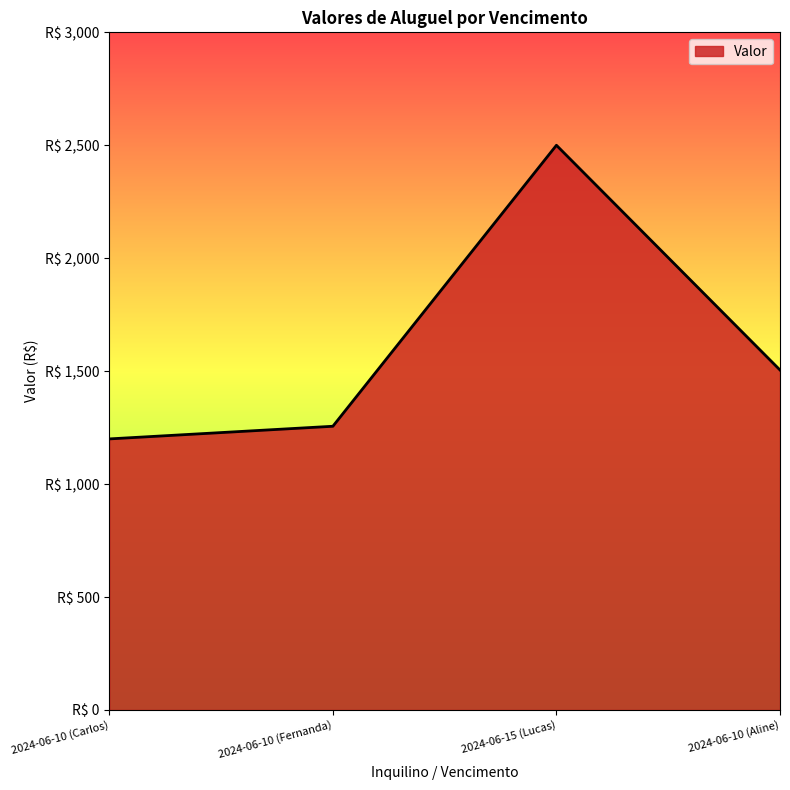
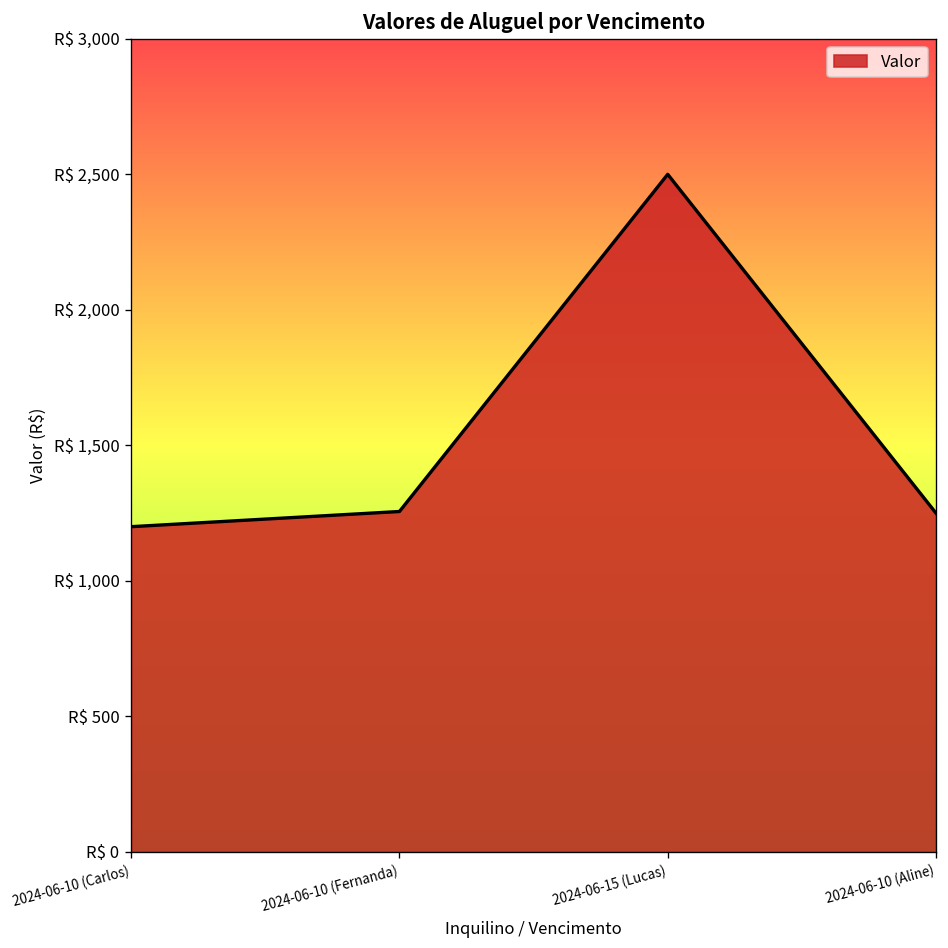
  {
    "2024-06-10 (Carlos)": "R$ 1,200",
    "2024-06-10 (Fernanda)": "R$ 1,260",
    "2024-06-15 (Lucas)": "R$ 2,500",
-   "2024-06-10 (Aline)": "R$ 1,510"
+   "2024-06-10 (Aline)": "R$ 1,250"
  }
